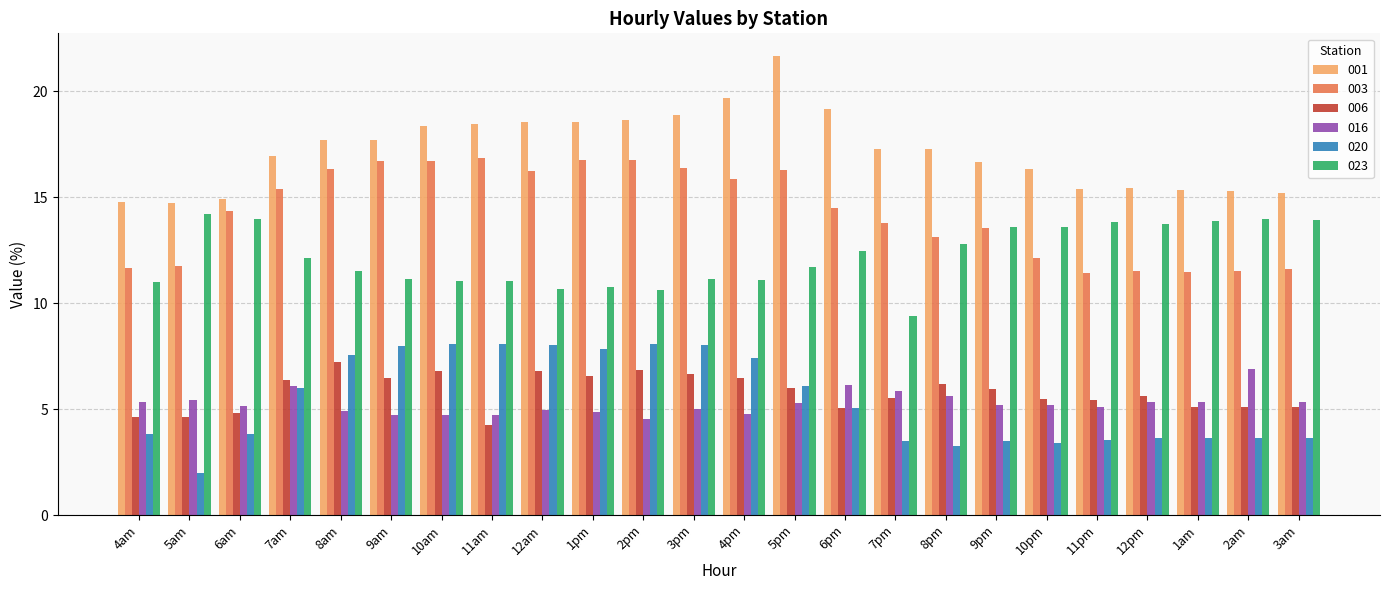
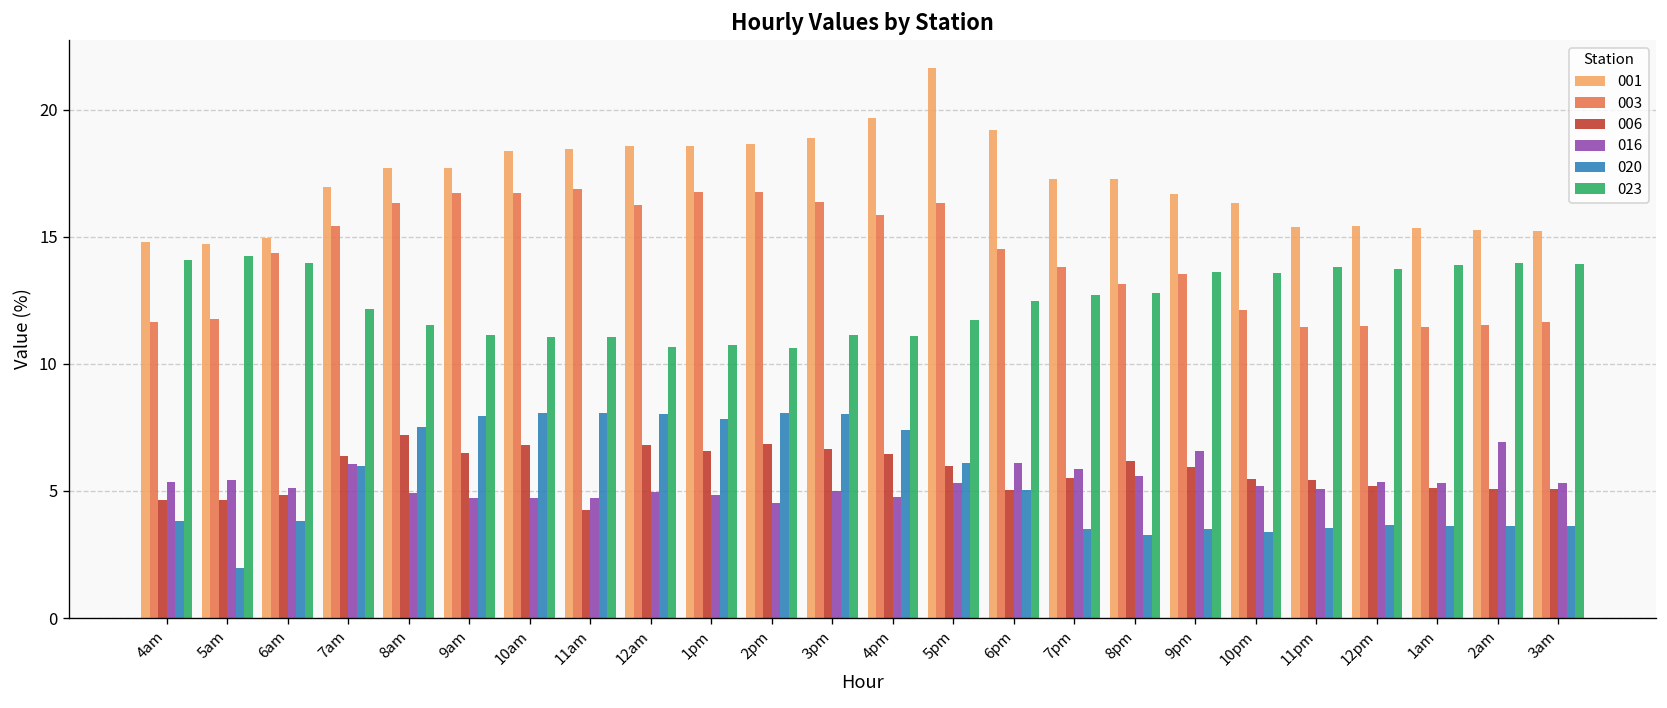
  {
    "006": {
      "4am": 4.6,
      "5am": 4.6,
      "6am": 4.8,
      "7am": 6.4,
      "8am": 7.2,
      "9am": 6.5,
      "10am": 6.8,
      "11am": 4.3,
      "12am": 6.8,
      "1pm": 6.6,
      "2pm": 6.8,
      "3pm": 6.6,
      "4pm": 6.5,
      "5pm": 6.0,
      "6pm": 5.0,
      "7pm": 5.5,
      "8pm": 6.2,
      "9pm": 5.9,
      "10pm": 5.5,
      "11pm": 5.4,
-     "12pm": 5.6,
+     "12pm": 5.2,
      "1am": 5.1,
      "2am": 5.1,
      "3am": 5.1
    },
    "016": {
      "4am": 5.3,
      "5am": 5.4,
      "6am": 5.1,
      "7am": 6.1,
      "8am": 4.9,
      "9am": 4.7,
      "10am": 4.7,
      "11am": 4.7,
      "12am": 5.0,
      "1pm": 4.9,
      "2pm": 4.5,
      "3pm": 5.0,
      "4pm": 4.8,
      "5pm": 5.3,
      "6pm": 6.1,
      "7pm": 5.9,
      "8pm": 5.6,
-     "9pm": 5.2,
+     "9pm": 6.6,
      "10pm": 5.2,
      "11pm": 5.1,
      "12pm": 5.3,
      "1am": 5.3,
      "2am": 6.9,
      "3am": 5.3
    },
    "020": {
      "4am": 3.8,
      "5am": 2.0,
      "6am": 3.8,
      "7am": 6.0,
      "8am": 7.5,
      "9am": 8.0,
      "10am": 8.1,
      "11am": 8.1,
      "12am": 8.0,
      "1pm": 7.8,
      "2pm": 8.1,
      "3pm": 8.0,
      "4pm": 7.4,
      "5pm": 6.1,
      "6pm": 5.0,
      "7pm": 3.5,
      "8pm": 3.3,
      "9pm": 3.5,
      "10pm": 3.4,
      "11pm": 3.5,
      "12pm": 3.6,
      "1am": 3.6,
      "2am": 3.6,
      "3am": 3.6
    },
    "023": {
-     "4am": 11.0,
+     "4am": 14.1,
      "5am": 14.2,
      "6am": 14.0,
      "7am": 12.2,
      "8am": 11.5,
      "9am": 11.1,
      "10am": 11.1,
      "11am": 11.1,
      "12am": 10.7,
      "1pm": 10.8,
      "2pm": 10.6,
      "3pm": 11.1,
      "4pm": 11.1,
      "5pm": 11.7,
      "6pm": 12.5,
-     "7pm": 9.4,
+     "7pm": 12.7,
      "8pm": 12.8,
      "9pm": 13.6,
      "10pm": 13.6,
      "11pm": 13.8,
      "12pm": 13.7,
      "1am": 13.9,
      "2am": 14.0,
      "3am": 13.9
    }
  }
